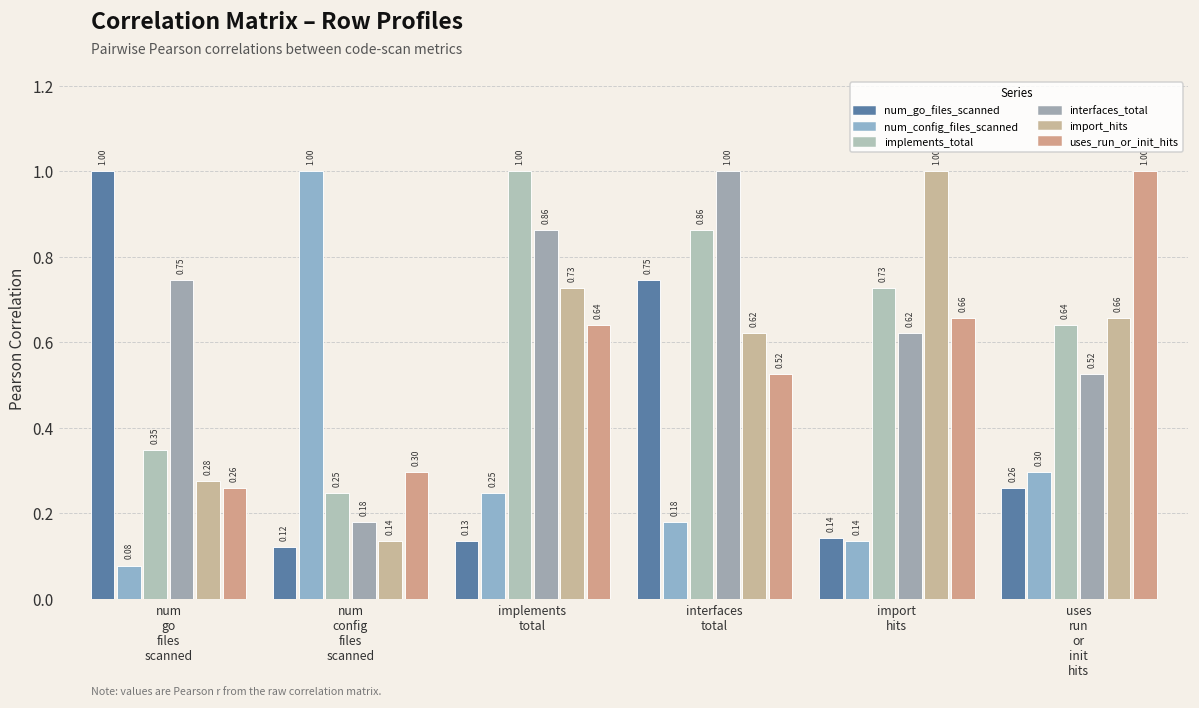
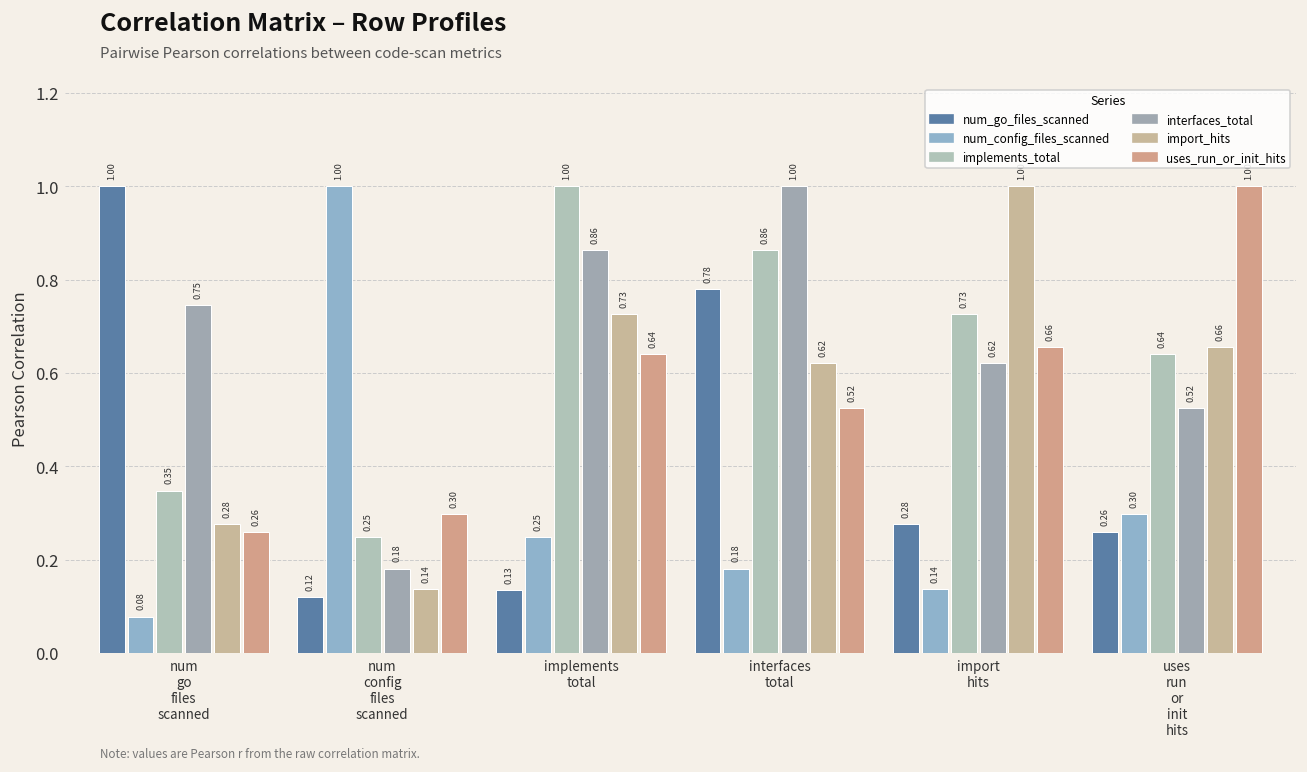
  {
    "num_go_files_scanned": {
      "num go files scanned": 1.00,
      "num config files scanned": 0.12,
      "implements total": 0.13,
-     "interfaces total": 0.75,
-     "import hits": 0.14,
+     "interfaces total": 0.78,
+     "import hits": 0.28,
      "uses run or init hits": 0.26
    }
  }
